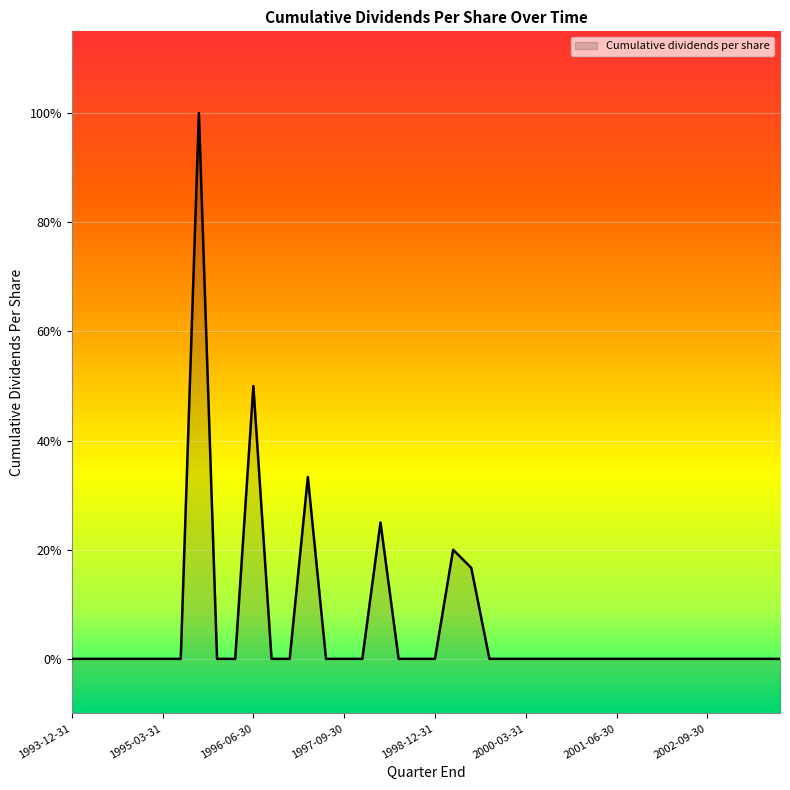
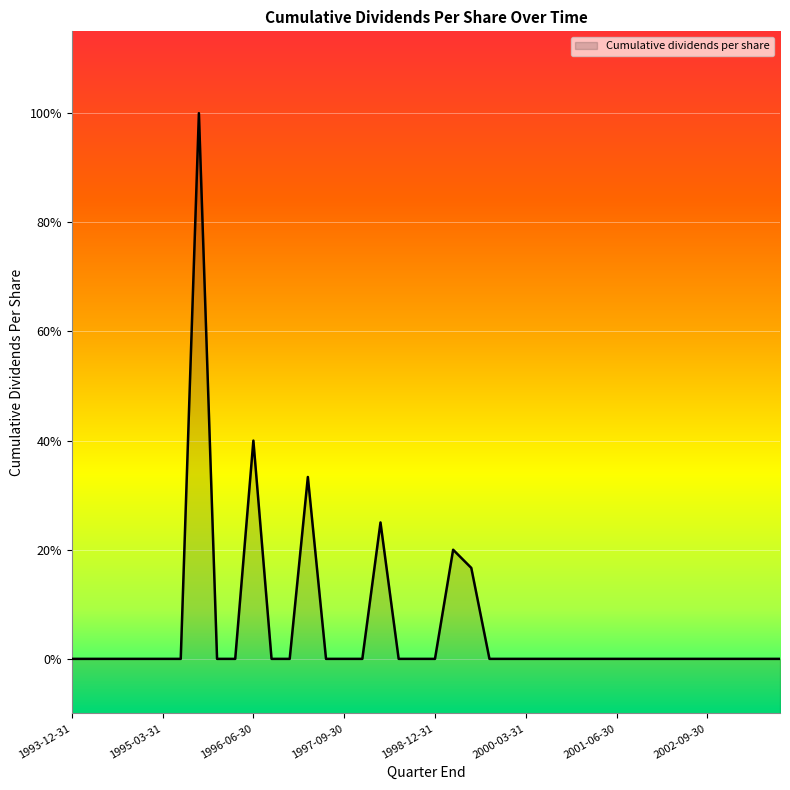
  {
    "1993-12-31": "0%",
    "1995-03-31": "0%",
-   "1996-06-30": "50%",
+   "1996-06-30": "40%",
    "1997-09-30": "0%",
    "1998-12-31": "0%",
    "2000-03-31": "0%",
    "2001-06-30": "0%",
    "2002-09-30": "0%"
  }
